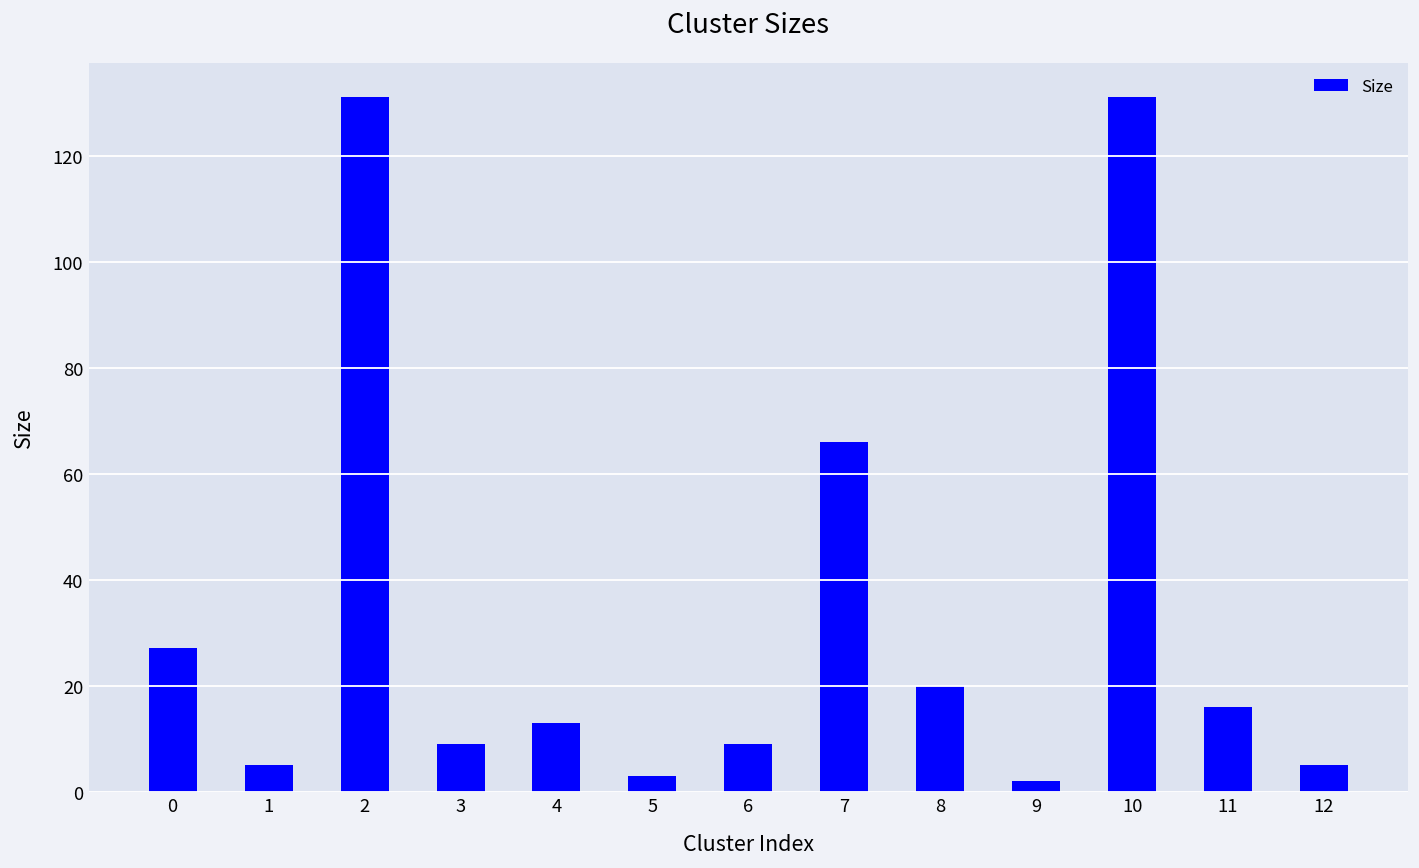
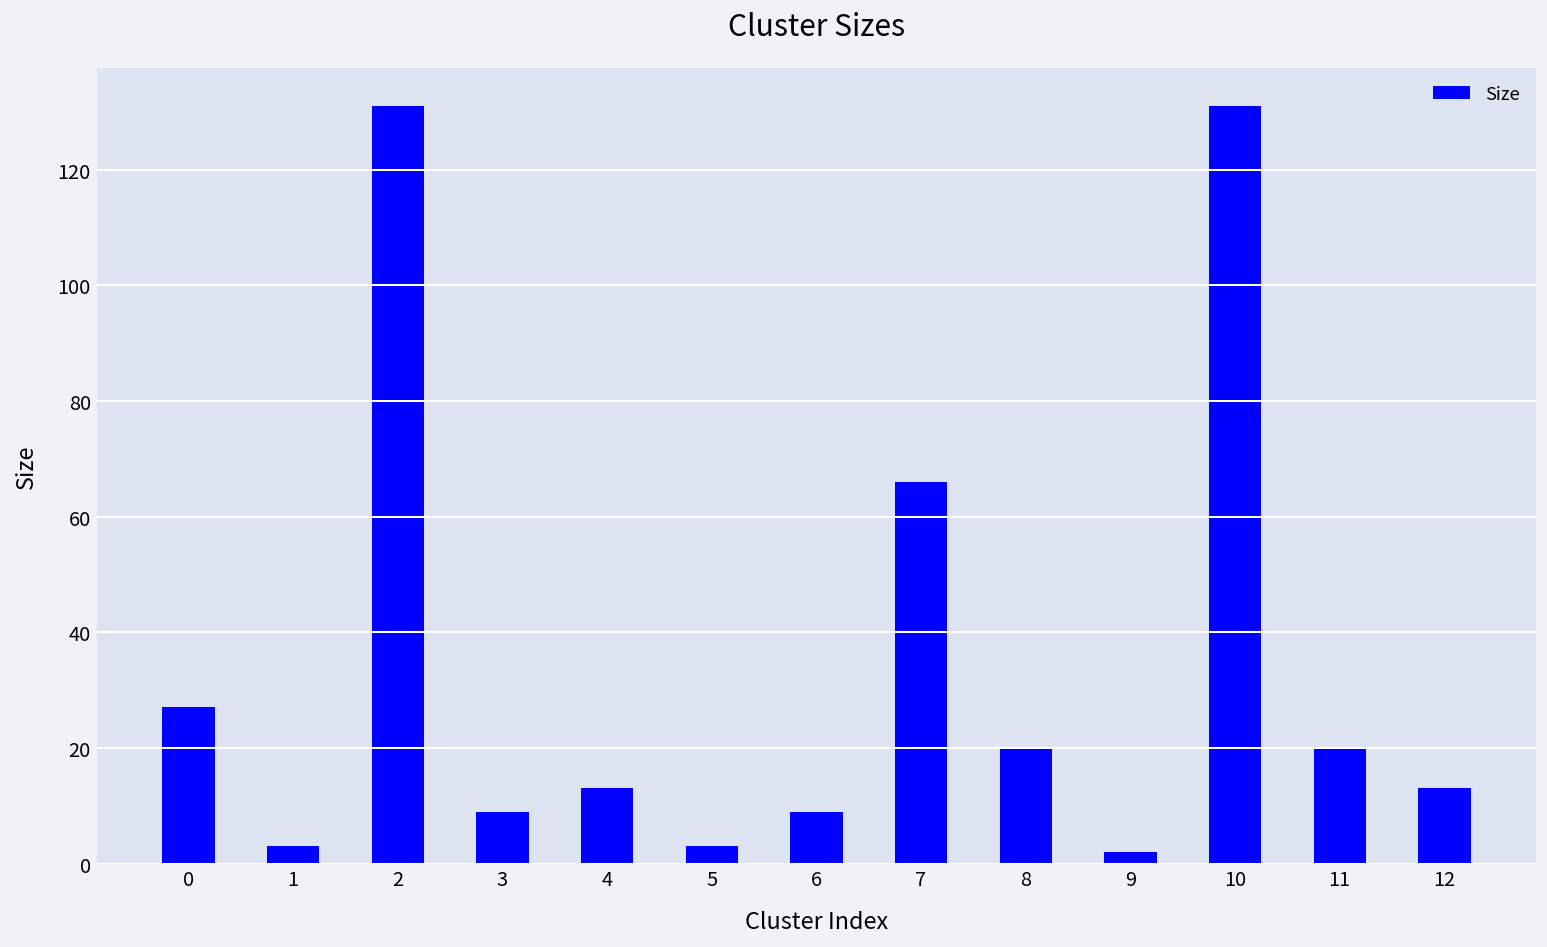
  {
    "0": 27,
-   "1": 5,
+   "1": 3,
    "2": 131,
    "3": 9,
    "4": 13,
    "5": 3,
    "6": 9,
    "7": 66,
    "8": 20,
    "9": 2,
    "10": 131,
-   "11": 16,
-   "12": 5
+   "11": 20,
+   "12": 13
  }
